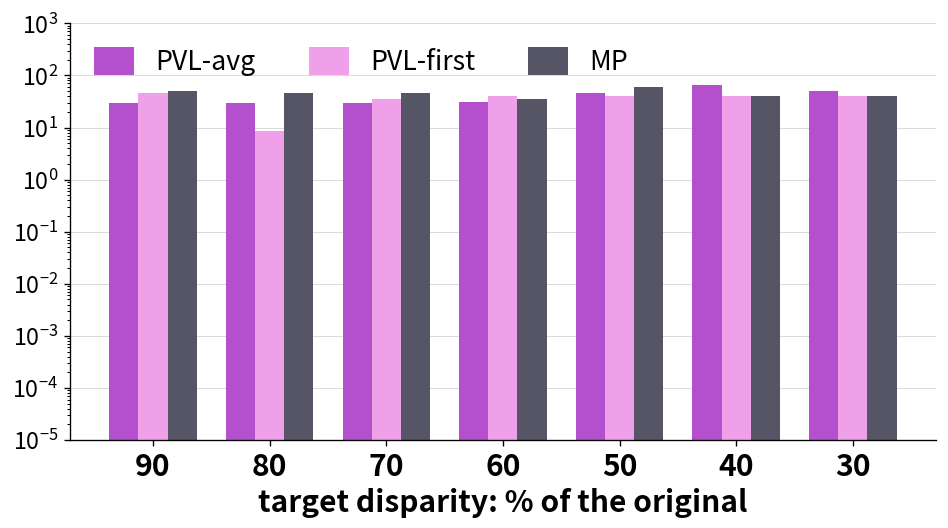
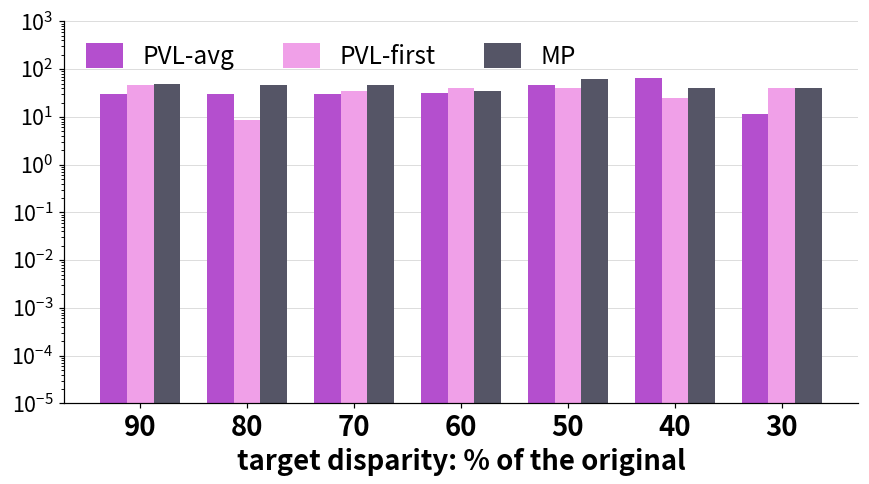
  {
    "PVL-avg": {
      "90": 30,
      "80": 30,
      "70": 30,
      "60": 30,
      "50": 50,
      "40": 70,
-     "30": 50
+     "30": 12
    },
    "PVL-first": {
      "90": 50,
      "80": 8,
      "70": 40,
      "60": 40,
      "50": 40,
-     "40": 40,
+     "40": 20,
      "30": 40
    },
    "MP": {
      "90": 50,
      "80": 50,
      "70": 50,
      "60": 40,
      "50": 60,
      "40": 40,
      "30": 40
    }
  }
